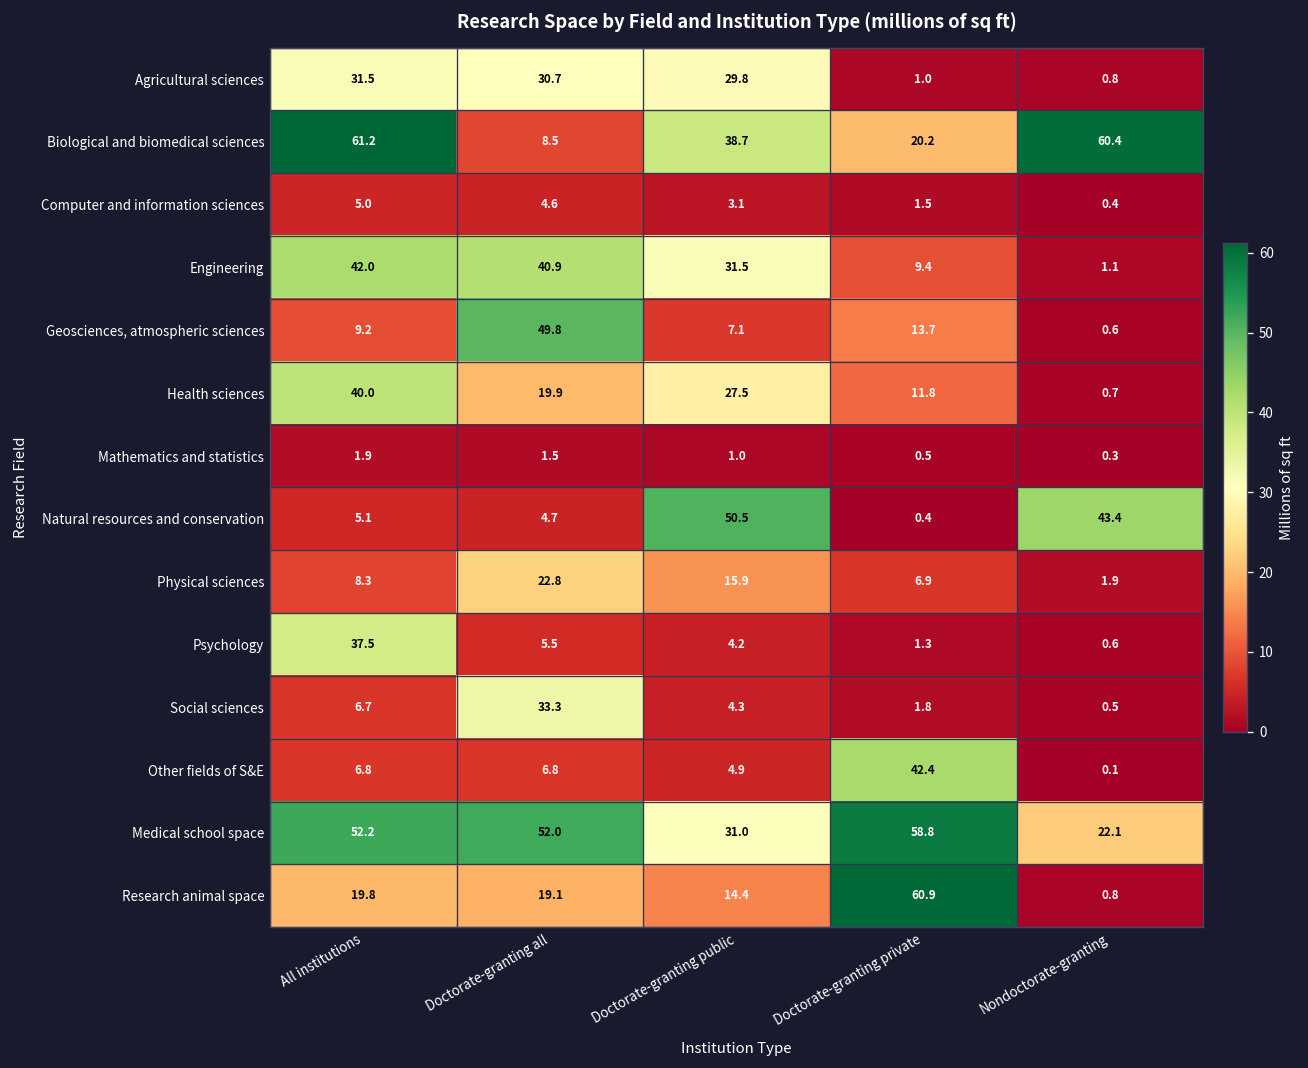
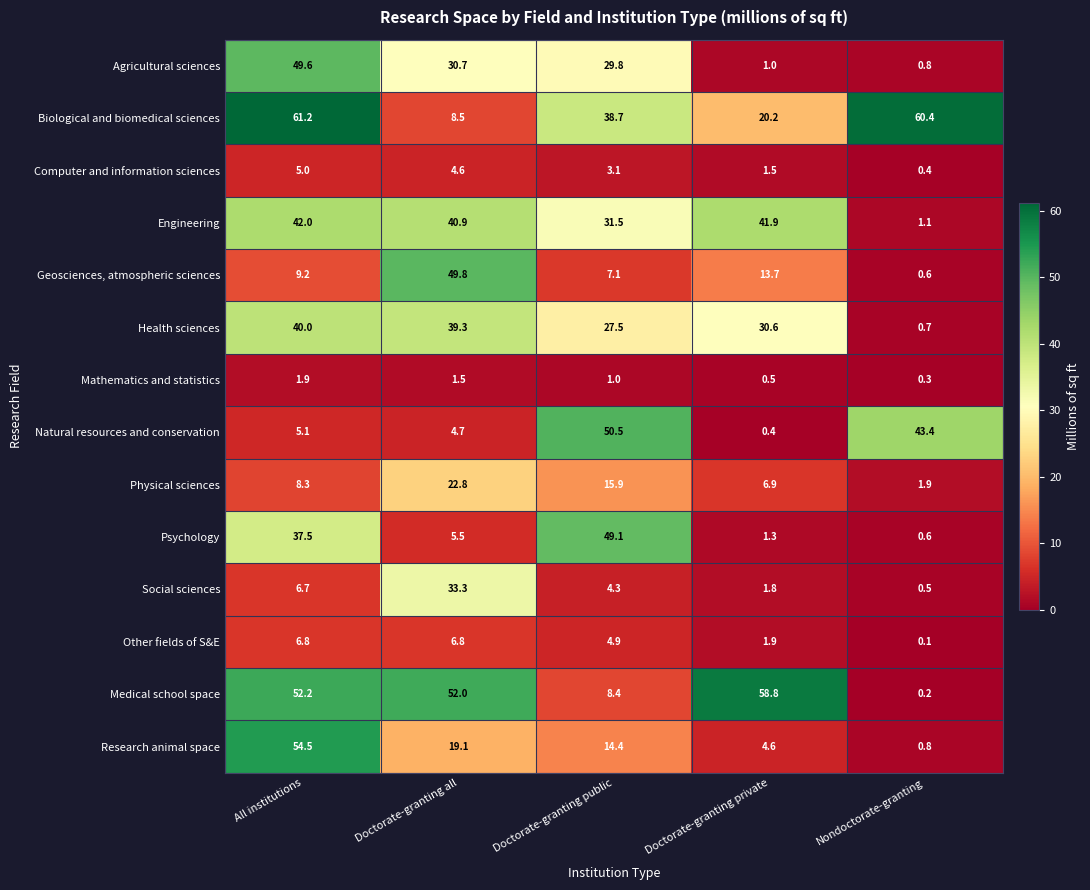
  {
    "Agricultural sciences": {
-     "All institutions": 31.5,
+     "All institutions": 49.6,
      "Doctorate-granting all": 30.7,
      "Doctorate-granting public": 29.8,
      "Doctorate-granting private": 1.0,
      "Nondoctorate-granting": 0.8
    },
    "Biological and biomedical sciences": {
      "All institutions": 61.2,
      "Doctorate-granting all": 8.5,
      "Doctorate-granting public": 38.7,
      "Doctorate-granting private": 20.2,
      "Nondoctorate-granting": 60.4
    },
    "Computer and information sciences": {
      "All institutions": 5.0,
      "Doctorate-granting all": 4.6,
      "Doctorate-granting public": 3.1,
      "Doctorate-granting private": 1.5,
      "Nondoctorate-granting": 0.4
    },
    "Engineering": {
      "All institutions": 42.0,
      "Doctorate-granting all": 40.9,
      "Doctorate-granting public": 31.5,
-     "Doctorate-granting private": 9.4,
+     "Doctorate-granting private": 41.9,
      "Nondoctorate-granting": 1.1
    },
    "Geosciences, atmospheric sciences": {
      "All institutions": 9.2,
      "Doctorate-granting all": 49.8,
      "Doctorate-granting public": 7.1,
      "Doctorate-granting private": 13.7,
      "Nondoctorate-granting": 0.6
    },
    "Health sciences": {
      "All institutions": 40.0,
-     "Doctorate-granting all": 19.9,
+     "Doctorate-granting all": 39.3,
      "Doctorate-granting public": 27.5,
-     "Doctorate-granting private": 11.8,
+     "Doctorate-granting private": 30.6,
      "Nondoctorate-granting": 0.7
    },
    "Mathematics and statistics": {
      "All institutions": 1.9,
      "Doctorate-granting all": 1.5,
      "Doctorate-granting public": 1.0,
      "Doctorate-granting private": 0.5,
      "Nondoctorate-granting": 0.3
    },
    "Natural resources and conservation": {
      "All institutions": 5.1,
      "Doctorate-granting all": 4.7,
      "Doctorate-granting public": 50.5,
      "Doctorate-granting private": 0.4,
      "Nondoctorate-granting": 43.4
    },
    "Physical sciences": {
      "All institutions": 8.3,
      "Doctorate-granting all": 22.8,
      "Doctorate-granting public": 15.9,
      "Doctorate-granting private": 6.9,
      "Nondoctorate-granting": 1.9
    },
    "Psychology": {
      "All institutions": 37.5,
      "Doctorate-granting all": 5.5,
-     "Doctorate-granting public": 4.2,
+     "Doctorate-granting public": 49.1,
      "Doctorate-granting private": 1.3,
      "Nondoctorate-granting": 0.6
    },
    "Social sciences": {
      "All institutions": 6.7,
      "Doctorate-granting all": 33.3,
      "Doctorate-granting public": 4.3,
      "Doctorate-granting private": 1.8,
      "Nondoctorate-granting": 0.5
    },
    "Other fields of S&E": {
      "All institutions": 6.8,
      "Doctorate-granting all": 6.8,
      "Doctorate-granting public": 4.9,
-     "Doctorate-granting private": 42.4,
+     "Doctorate-granting private": 1.9,
      "Nondoctorate-granting": 0.1
    },
    "Medical school space": {
      "All institutions": 52.2,
      "Doctorate-granting all": 52.0,
-     "Doctorate-granting public": 31.0,
+     "Doctorate-granting public": 8.4,
      "Doctorate-granting private": 58.8,
-     "Nondoctorate-granting": 22.1
+     "Nondoctorate-granting": 0.2
    },
    "Research animal space": {
-     "All institutions": 19.8,
+     "All institutions": 54.5,
      "Doctorate-granting all": 19.1,
      "Doctorate-granting public": 14.4,
-     "Doctorate-granting private": 60.9,
+     "Doctorate-granting private": 4.6,
      "Nondoctorate-granting": 0.8
    }
  }
